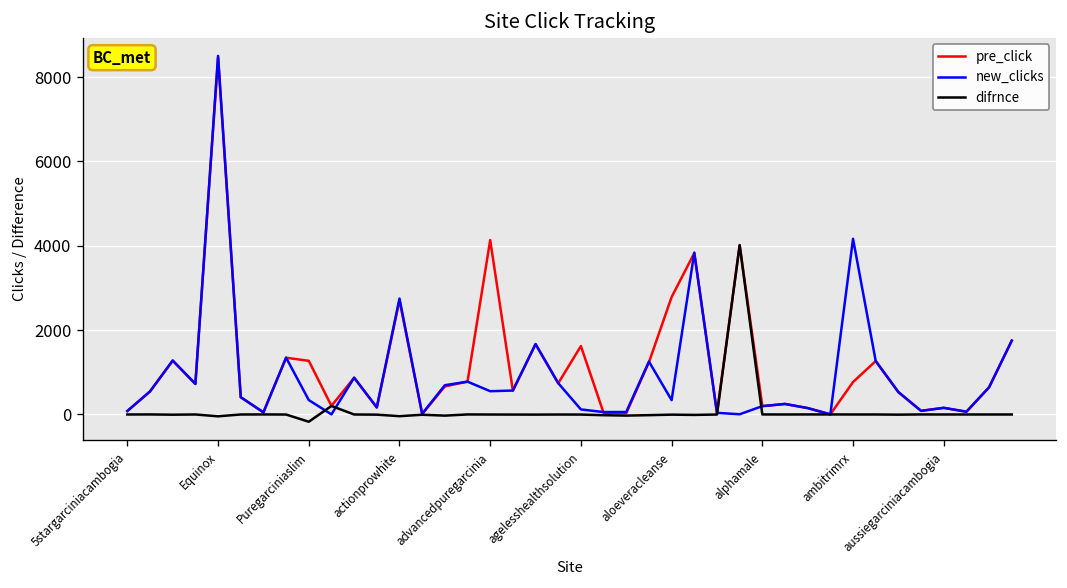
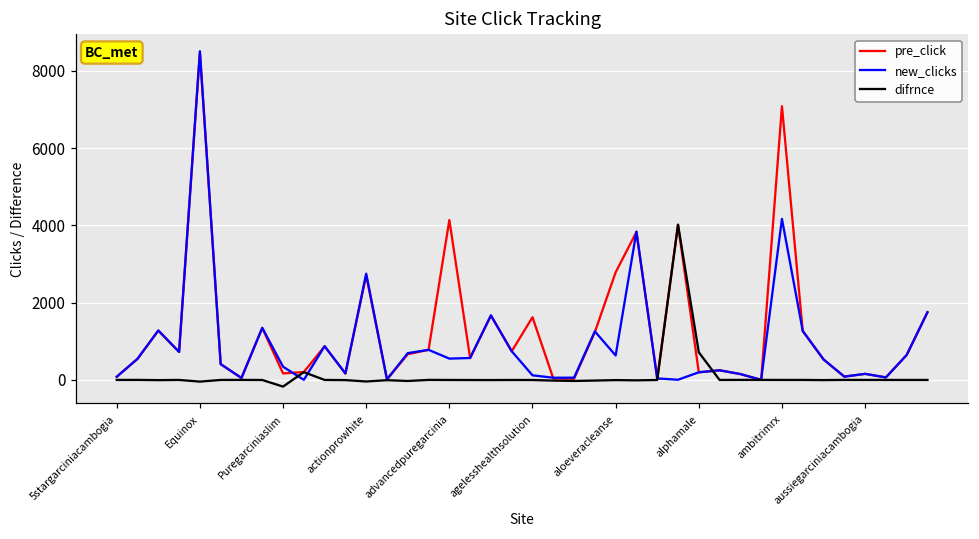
  {
    "pre_click": {
-     "Puregarciniaslim": 1300,
+     "Puregarciniaslim": 200,
      "advancedpuregarcinia": 4100,
      "agelesshealthsolution": 1600,
      "aloeveracleanse": 2800,
-     "ambitrimrx": 800
+     "ambitrimrx": 7100
    },
    "new_clicks": {
      "Puregarciniaslim": 300,
      "advancedpuregarcinia": 600,
      "agelesshealthsolution": 100,
-     "aloeveracleanse": 300,
+     "aloeveracleanse": 600,
      "ambitrimrx": 4200
    },
    "difrnce": {
      "5stargarciniacambogia": 0,
      "Equinox": 0,
      "Puregarciniaslim": -200,
      "actionprowhite": 0,
      "advancedpuregarcinia": 0,
      "agelesshealthsolution": 0,
      "aloeveracleanse": 0,
-     "alphamale": 0,
+     "alphamale": 700,
      "ambitrimrx": 0,
      "aussiegarciniacambogia": 0
    }
  }
